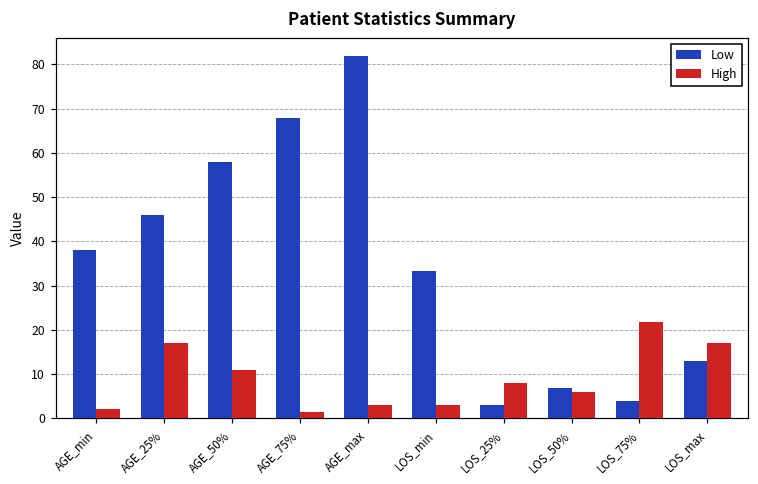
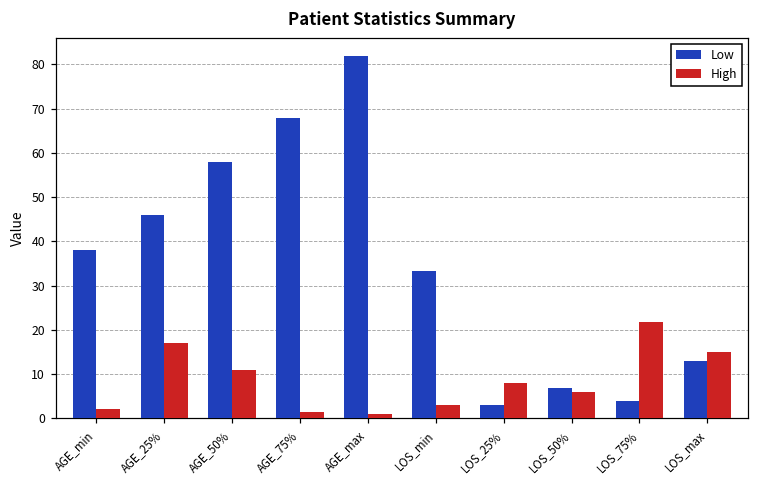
  {
    "Low": {
      "AGE_min": 38,
      "AGE_25%": 46,
      "AGE_50%": 58,
      "AGE_75%": 68,
      "AGE_max": 82,
      "LOS_min": 33,
      "LOS_25%": 3,
      "LOS_50%": 7,
      "LOS_75%": 4,
      "LOS_max": 13
    },
    "High": {
      "AGE_min": 2,
      "AGE_25%": 17,
      "AGE_50%": 11,
      "AGE_75%": 1,
-     "AGE_max": 3,
+     "AGE_max": 1,
      "LOS_min": 3,
      "LOS_25%": 8,
      "LOS_50%": 6,
      "LOS_75%": 22,
-     "LOS_max": 17
+     "LOS_max": 15
    }
  }
